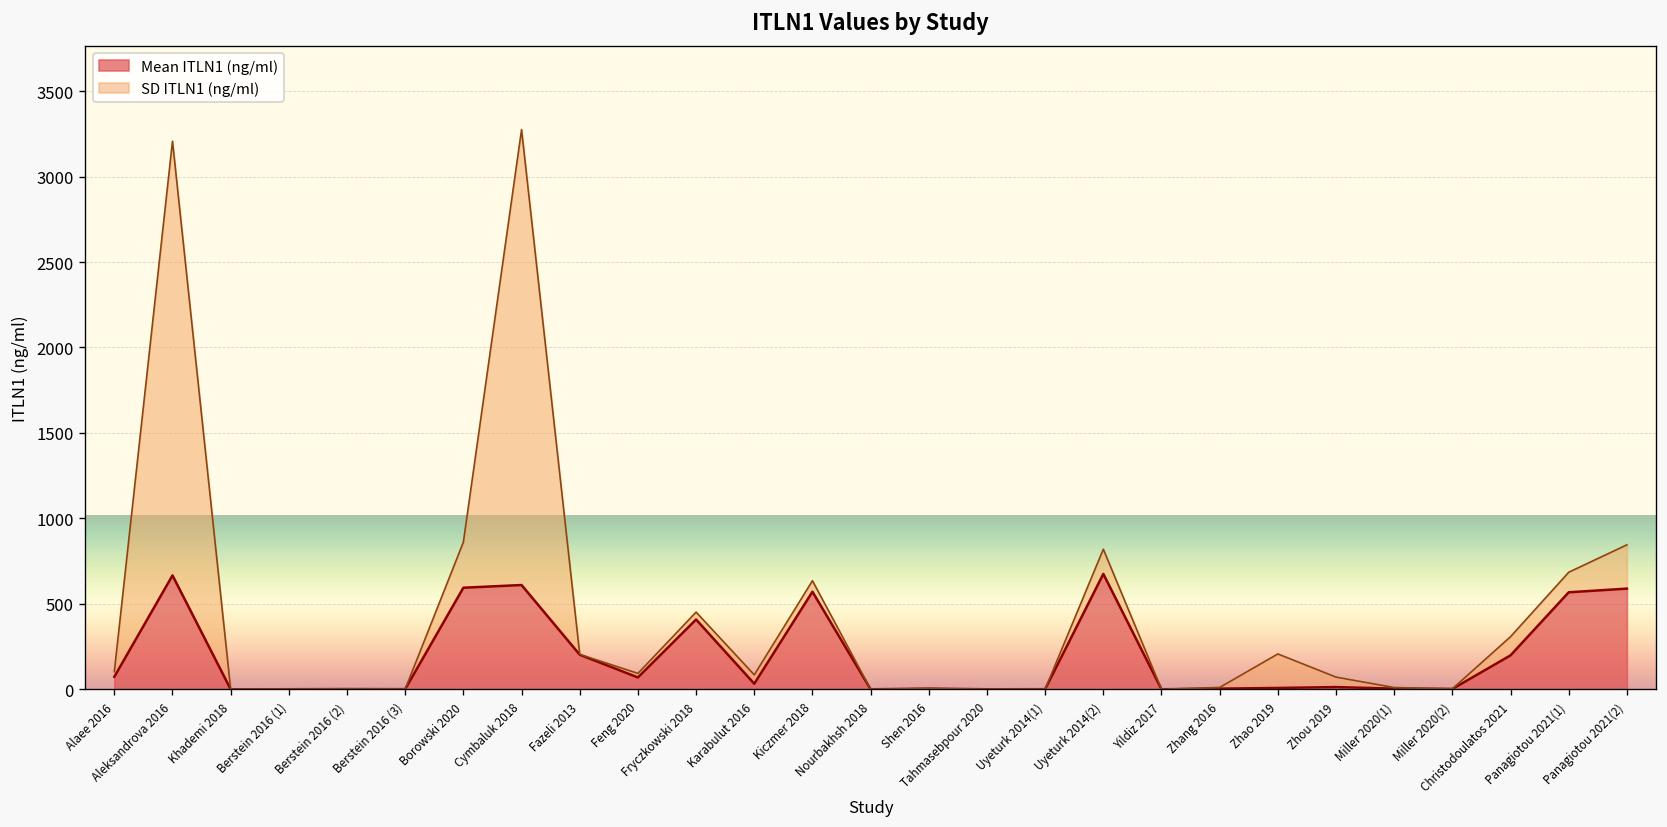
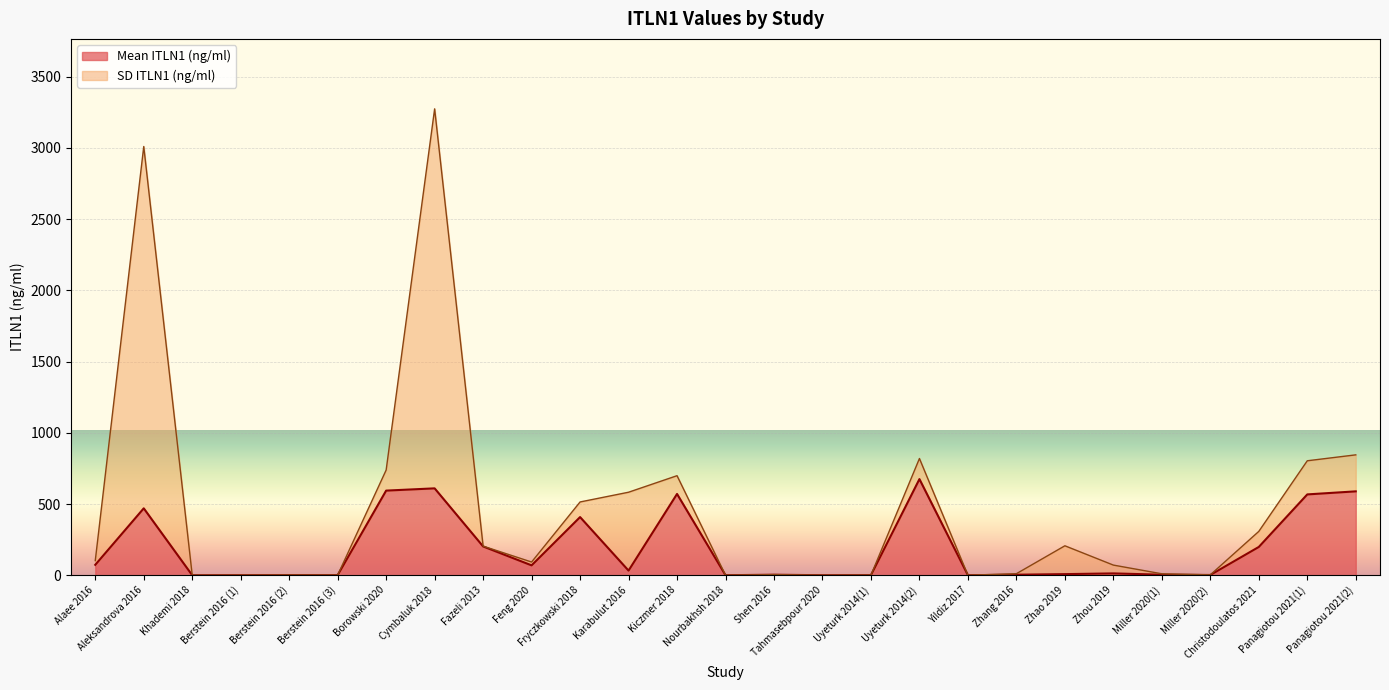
  {
    "Mean ITLN1 (ng/ml)": {
      "Alaee 2016": 70,
-     "Aleksandrova 2016": 670,
+     "Aleksandrova 2016": 470,
      "Borowski 2020": 590,
      "Cymbaluk 2018": 610,
      "Feng 2020": 70,
      "Fryczkowski 2018": 410,
      "Karabulut 2016": 30,
      "Kiczmer 2018": 570,
      "Uyeturk 2014(2)": 680,
      "Zhao 2019": 10,
      "Zhou 2019": 10,
      "Christodoulatos 2021": 200,
      "Panagiotou 2021(1)": 570,
      "Panagiotou 2021(2)": 590
    },
    "SD ITLN1 (ng/ml)": {
      "Alaee 2016": 30,
      "Aleksandrova 2016": 2540,
-     "Borowski 2020": 270,
+     "Borowski 2020": 140,
      "Cymbaluk 2018": 2660,
      "Feng 2020": 20,
-     "Fryczkowski 2018": 40,
-     "Karabulut 2016": 50,
-     "Kiczmer 2018": 60,
+     "Fryczkowski 2018": 110,
+     "Karabulut 2016": 550,
+     "Kiczmer 2018": 130,
      "Uyeturk 2014(2)": 140,
      "Zhao 2019": 200,
      "Zhou 2019": 60,
      "Christodoulatos 2021": 110,
-     "Panagiotou 2021(1)": 120,
+     "Panagiotou 2021(1)": 240,
      "Panagiotou 2021(2)": 260
    }
  }
